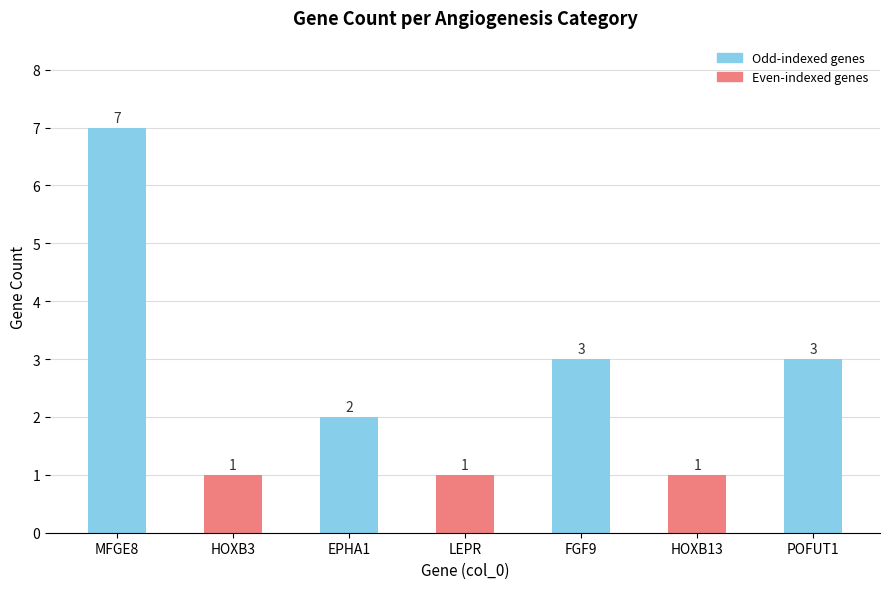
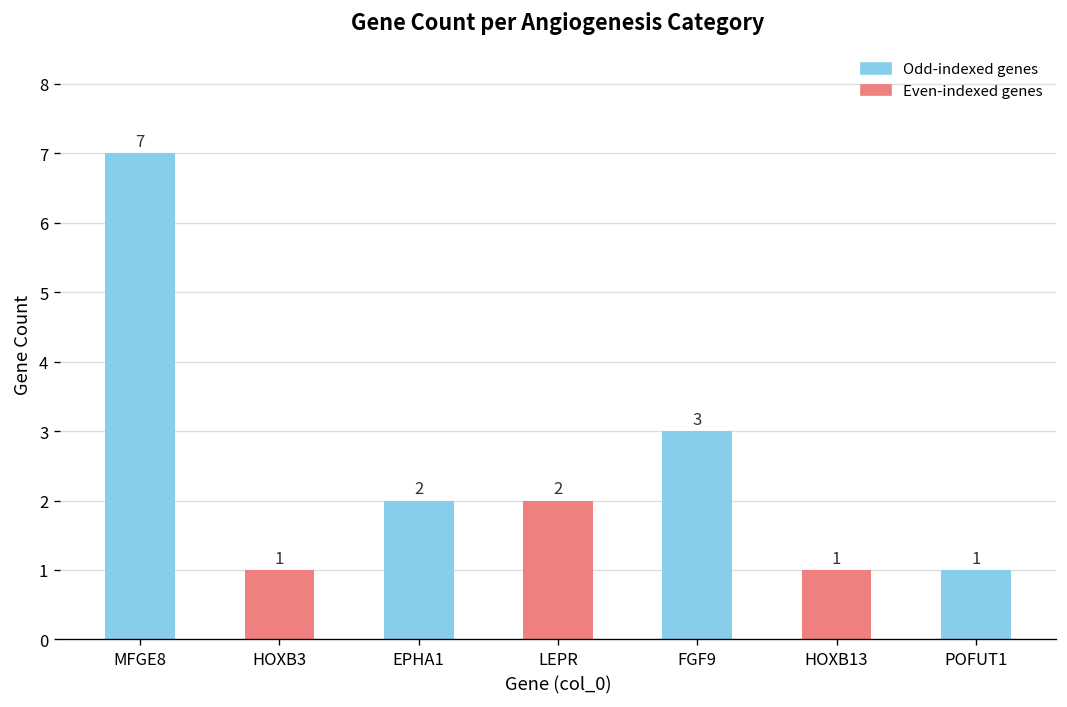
  {
    "MFGE8": 7,
    "HOXB3": 1,
    "EPHA1": 2,
-   "LEPR": 1,
+   "LEPR": 2,
    "FGF9": 3,
    "HOXB13": 1,
-   "POFUT1": 3
+   "POFUT1": 1
  }
